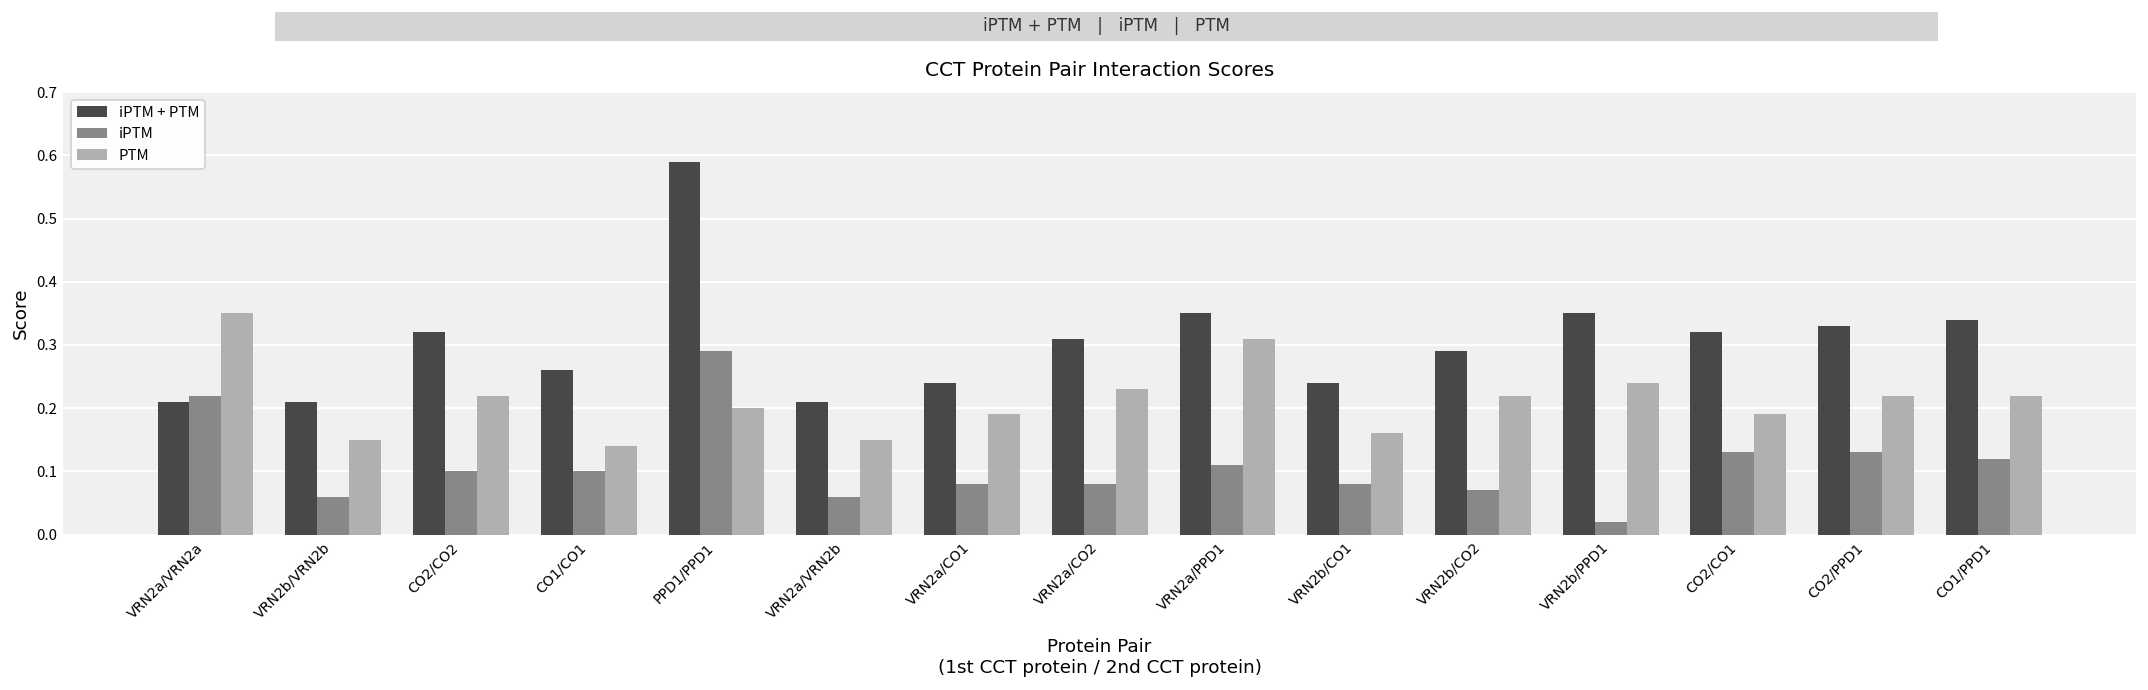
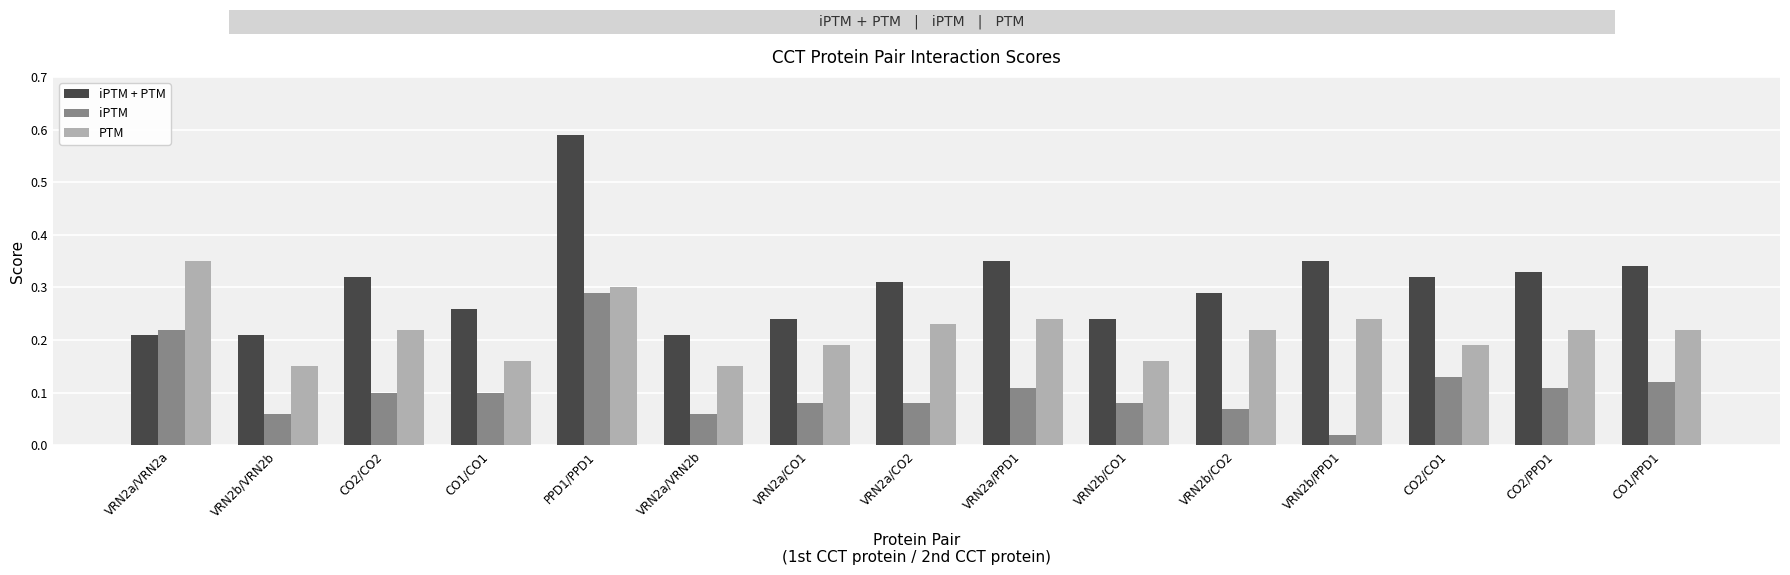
  {
    "iPTM + PTM": {
      "VRN2a/VRN2a": 0.21,
      "VRN2b/VRN2b": 0.21,
      "CO2/CO2": 0.32,
      "CO1/CO1": 0.26,
      "PPD1/PPD1": 0.59,
      "VRN2a/VRN2b": 0.21,
      "VRN2a/CO1": 0.24,
      "VRN2a/CO2": 0.31,
      "VRN2a/PPD1": 0.35,
      "VRN2b/CO1": 0.24,
      "VRN2b/CO2": 0.29,
      "VRN2b/PPD1": 0.35,
      "CO2/CO1": 0.32,
      "CO2/PPD1": 0.33,
      "CO1/PPD1": 0.34
    },
    "iPTM": {
      "VRN2a/VRN2a": 0.22,
      "VRN2b/VRN2b": 0.06,
      "CO2/CO2": 0.10,
      "CO1/CO1": 0.10,
      "PPD1/PPD1": 0.29,
      "VRN2a/VRN2b": 0.06,
      "VRN2a/CO1": 0.08,
      "VRN2a/CO2": 0.08,
      "VRN2a/PPD1": 0.11,
      "VRN2b/CO1": 0.08,
      "VRN2b/CO2": 0.07,
      "VRN2b/PPD1": 0.02,
      "CO2/CO1": 0.13,
-     "CO2/PPD1": 0.13,
+     "CO2/PPD1": 0.11,
      "CO1/PPD1": 0.12
    },
    "PTM": {
      "VRN2a/VRN2a": 0.35,
      "VRN2b/VRN2b": 0.15,
      "CO2/CO2": 0.22,
-     "CO1/CO1": 0.14,
-     "PPD1/PPD1": 0.2,
+     "CO1/CO1": 0.16,
+     "PPD1/PPD1": 0.3,
      "VRN2a/VRN2b": 0.15,
      "VRN2a/CO1": 0.19,
      "VRN2a/CO2": 0.23,
-     "VRN2a/PPD1": 0.31,
+     "VRN2a/PPD1": 0.24,
      "VRN2b/CO1": 0.16,
      "VRN2b/CO2": 0.22,
      "VRN2b/PPD1": 0.24,
      "CO2/CO1": 0.19,
      "CO2/PPD1": 0.22,
      "CO1/PPD1": 0.22
    }
  }
